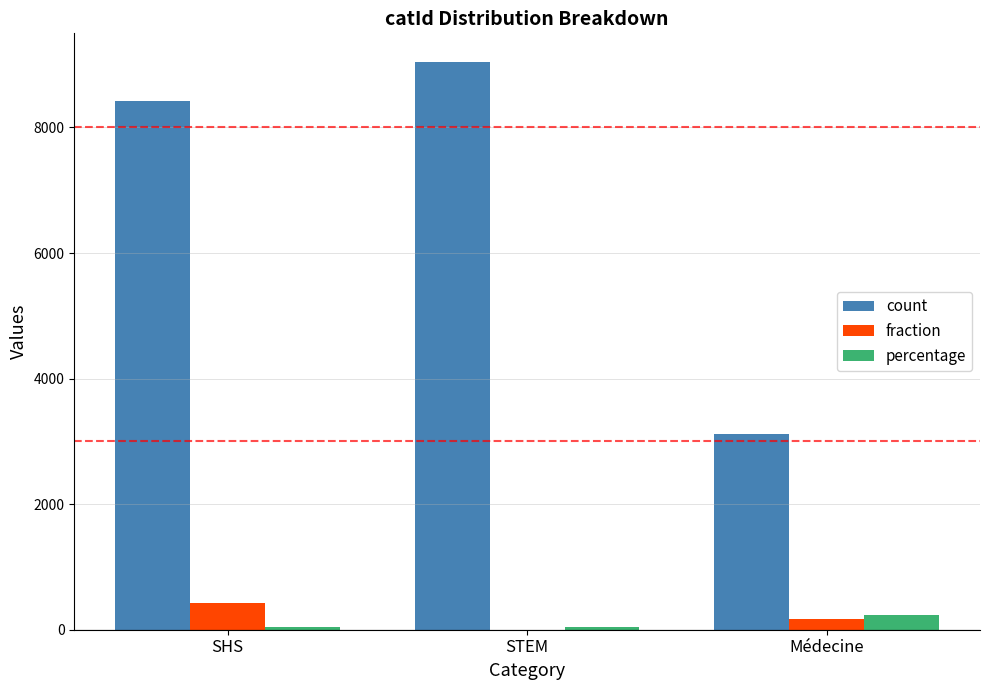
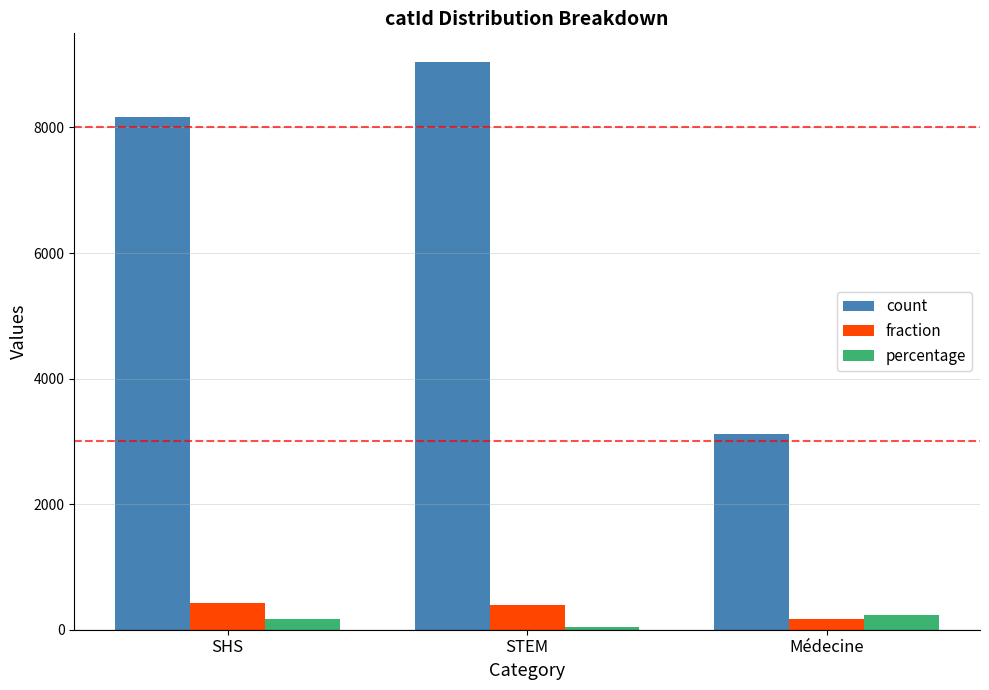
  {
    "count": {
-     "SHS": 8400,
+     "SHS": 8200,
      "STEM": 9000,
      "Médecine": 3100
    },
    "fraction": {
      "SHS": 400,
-     "STEM": 0,
+     "STEM": 400,
      "Médecine": 200
    },
    "percentage": {
-     "SHS": 0,
+     "SHS": 200,
      "STEM": 0,
      "Médecine": 200
    }
  }
